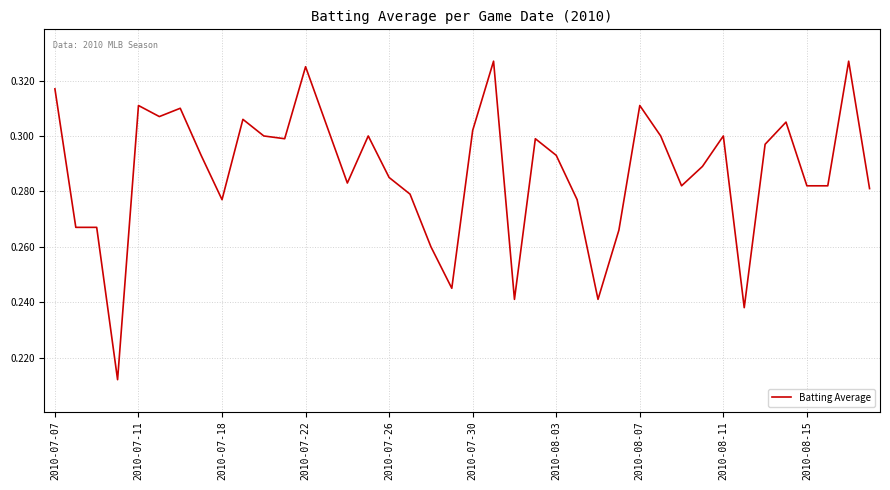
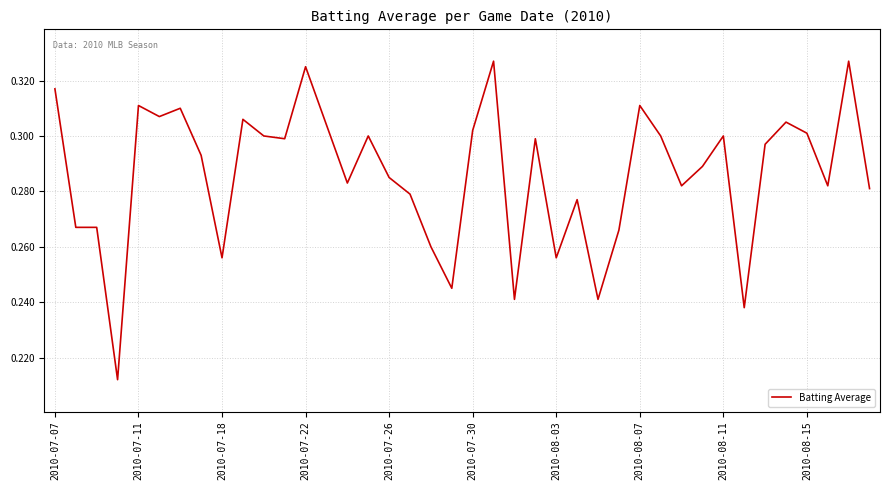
  {
    "2010-07-07": 0.317,
    "2010-07-11": 0.311,
-   "2010-07-18": 0.277,
+   "2010-07-18": 0.256,
    "2010-07-22": 0.325,
    "2010-07-26": 0.285,
    "2010-07-30": 0.302,
-   "2010-08-03": 0.293,
+   "2010-08-03": 0.256,
    "2010-08-07": 0.311,
    "2010-08-11": 0.300,
-   "2010-08-15": 0.282
+   "2010-08-15": 0.301
  }
